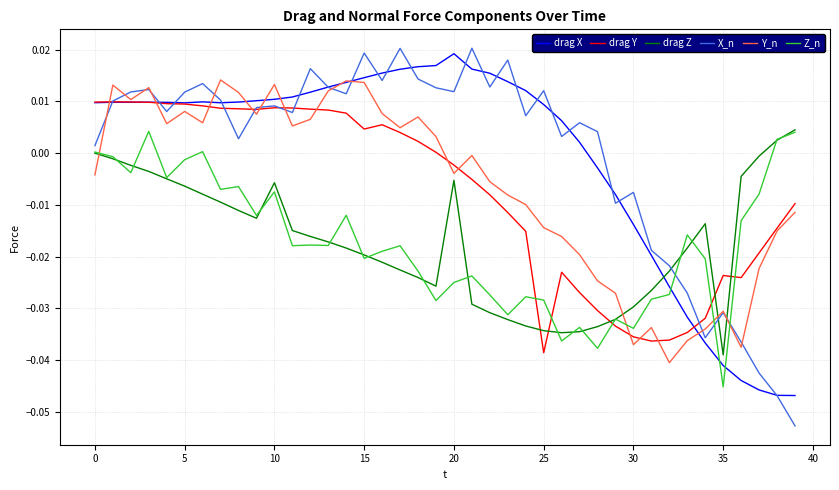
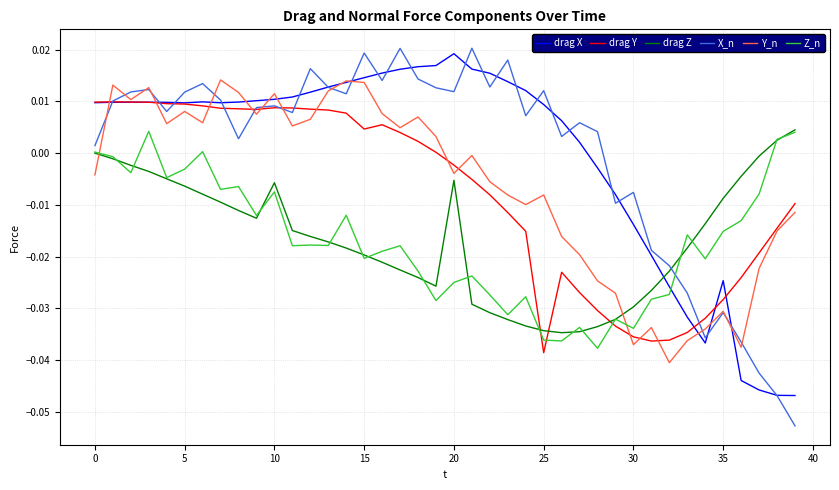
  {
    "drag X": {
      "10": 0.010,
      "15": 0.015,
      "20": 0.019,
      "25": 0.009,
      "30": -0.014,
-     "35": -0.041
+     "35": -0.025
    },
    "drag Y": {
      "15": 0.005,
      "20": -0.002,
      "25": -0.039,
      "30": -0.036,
-     "35": -0.024
+     "35": -0.028
    },
    "drag Z": {
      "5": -0.006,
      "10": -0.006,
      "15": -0.020,
      "20": -0.005,
      "25": -0.034,
      "30": -0.030,
-     "35": -0.039
+     "35": -0.009
    },
    "X_n": {
      "0": 0.001,
      "5": 0.012,
      "15": 0.019,
      "20": 0.012,
      "25": 0.012,
      "30": -0.008
    },
    "Y_n": {
      "0": -0.004,
      "5": 0.008,
-     "10": 0.013,
+     "10": 0.012,
      "15": 0.014,
      "20": -0.004,
-     "25": -0.014,
+     "25": -0.008,
      "30": -0.037
    },
    "Z_n": {
-     "5": -0.001,
+     "5": -0.003,
      "10": -0.007,
      "15": -0.020,
      "20": -0.025,
-     "25": -0.028,
+     "25": -0.036,
      "30": -0.034,
-     "35": -0.045
+     "35": -0.015
    }
  }
